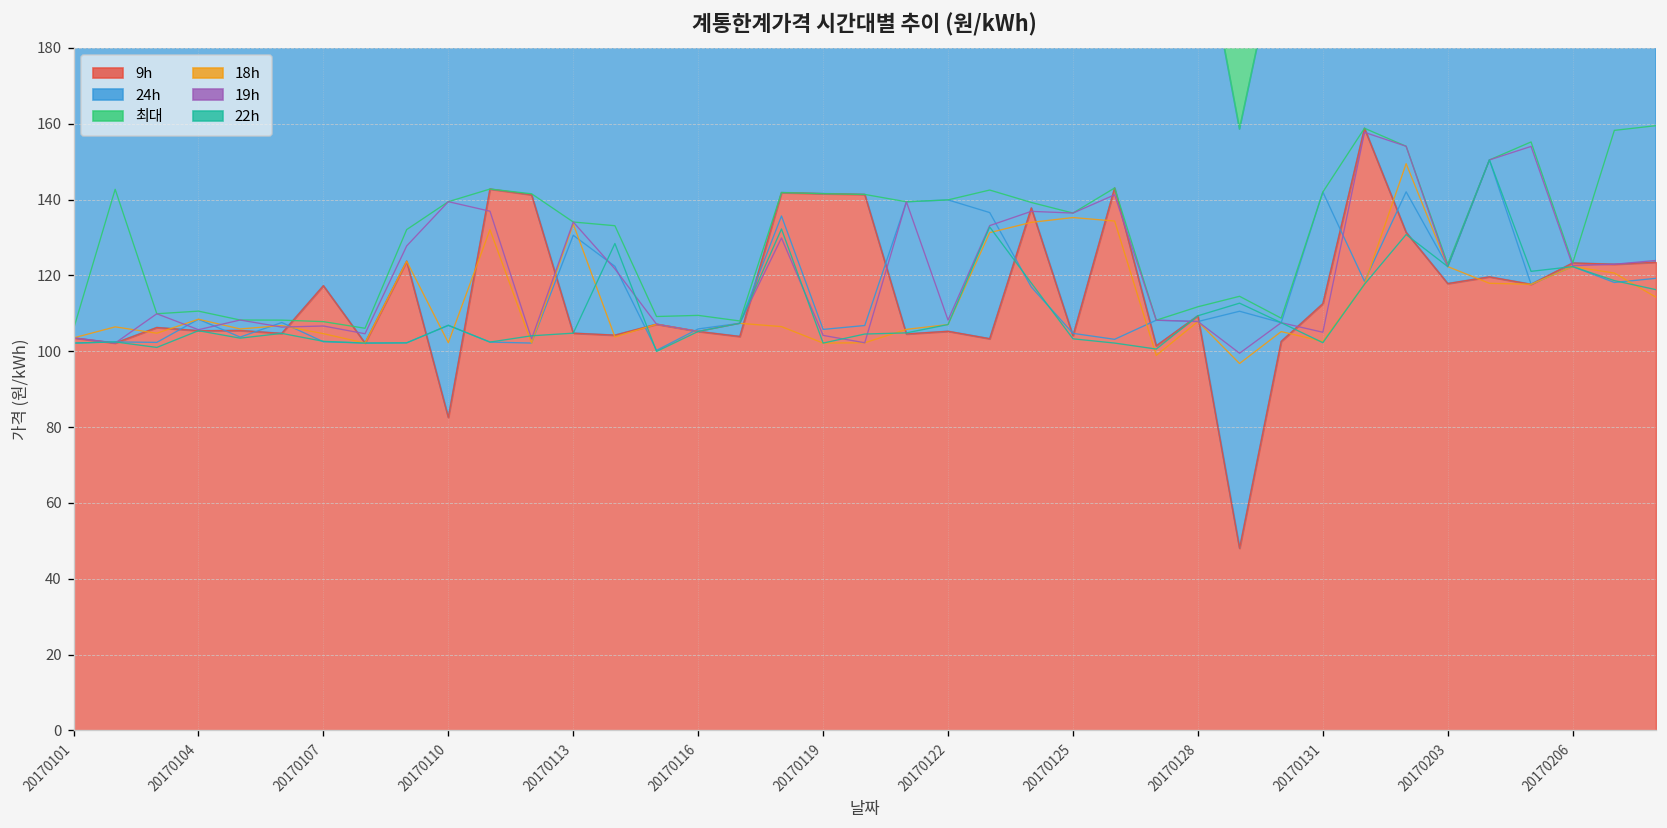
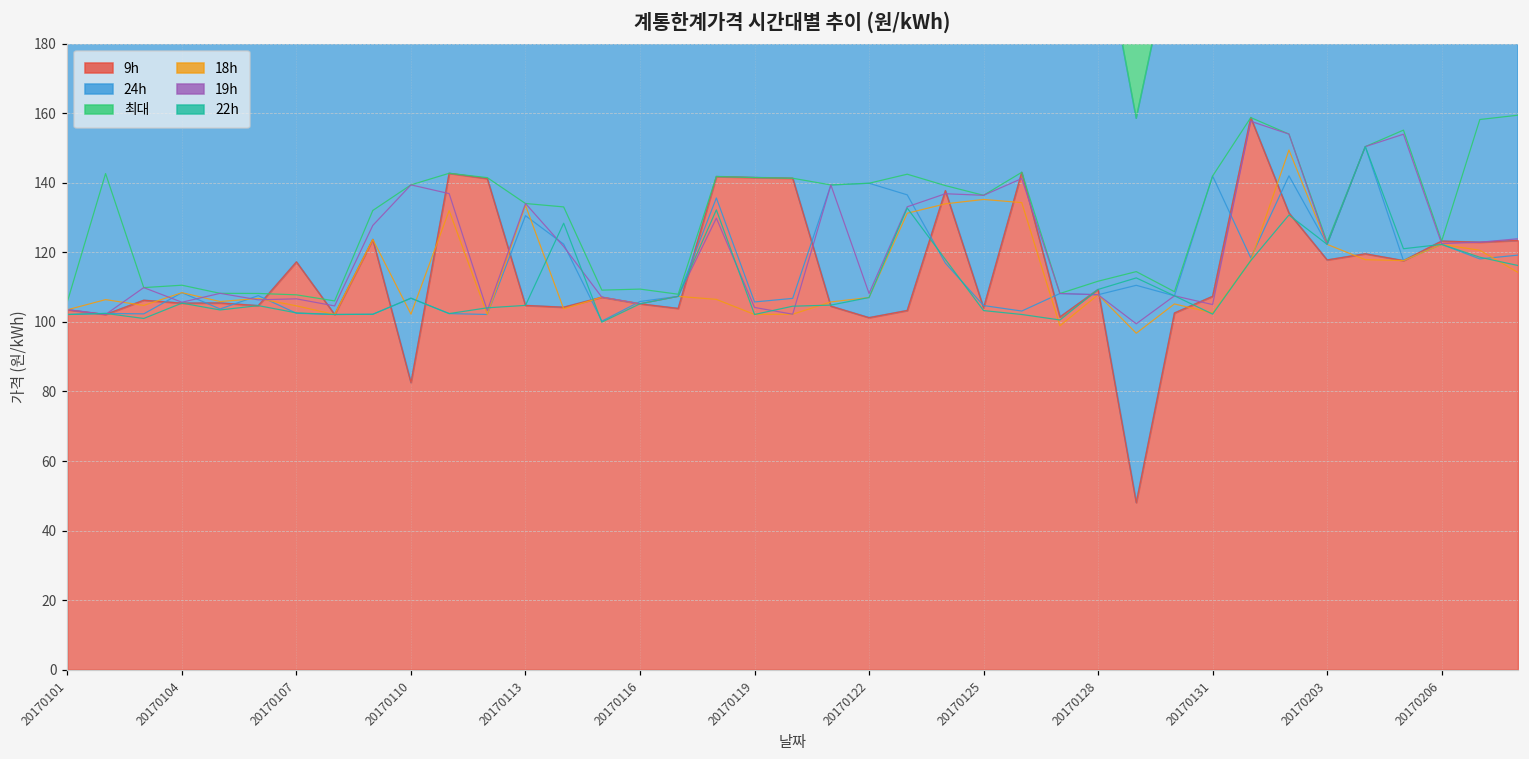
  {
    "9h": {
      "20170107": 117,
      "20170110": 83,
-     "20170122": 105,
-     "20170131": 113,
+     "20170122": 101,
+     "20170131": 107,
      "20170203": 118
    }
  }
